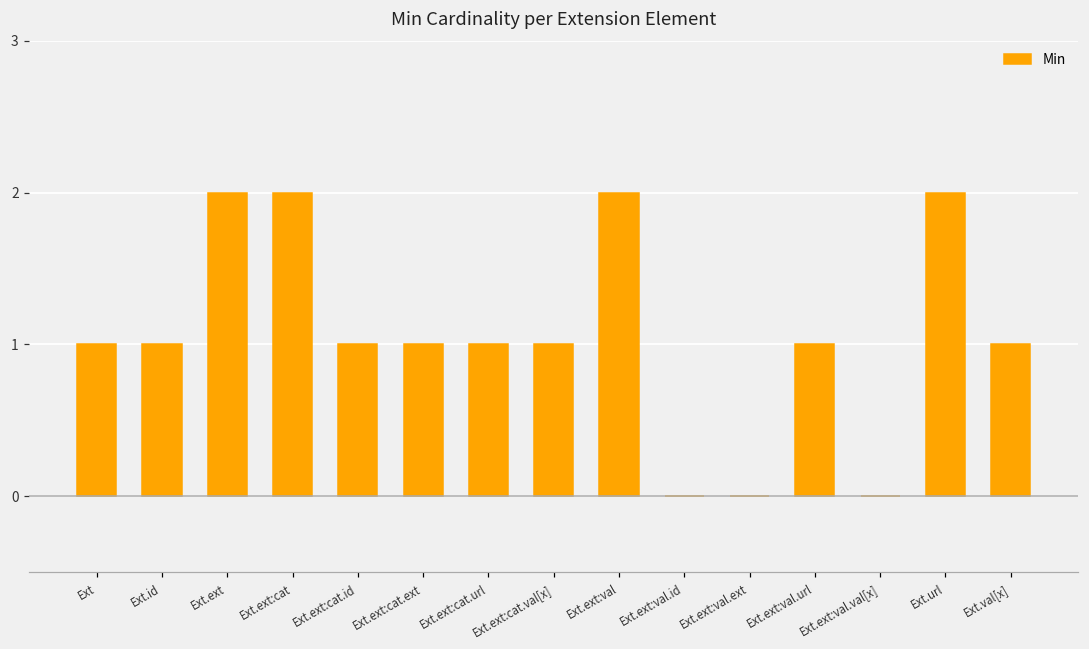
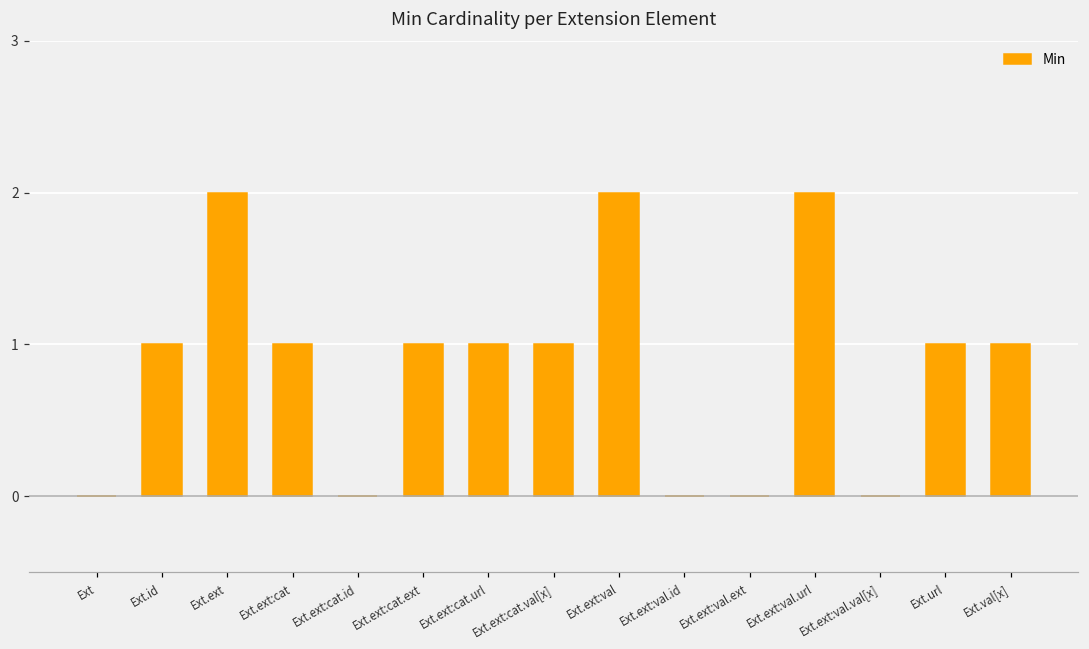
  {
-   "Ext": 1,
+   "Ext": 0,
    "Ext.id": 1,
    "Ext.ext": 2,
-   "Ext.ext:cat": 2,
-   "Ext.ext:cat.id": 1,
+   "Ext.ext:cat": 1,
+   "Ext.ext:cat.id": 0,
    "Ext.ext:cat.ext": 1,
    "Ext.ext:cat.url": 1,
    "Ext.ext:cat.val[x]": 1,
    "Ext.ext:val": 2,
    "Ext.ext:val.id": 0,
    "Ext.ext:val.ext": 0,
-   "Ext.ext:val.url": 1,
+   "Ext.ext:val.url": 2,
    "Ext.ext:val.val[x]": 0,
-   "Ext.url": 2,
+   "Ext.url": 1,
    "Ext.val[x]": 1
  }
